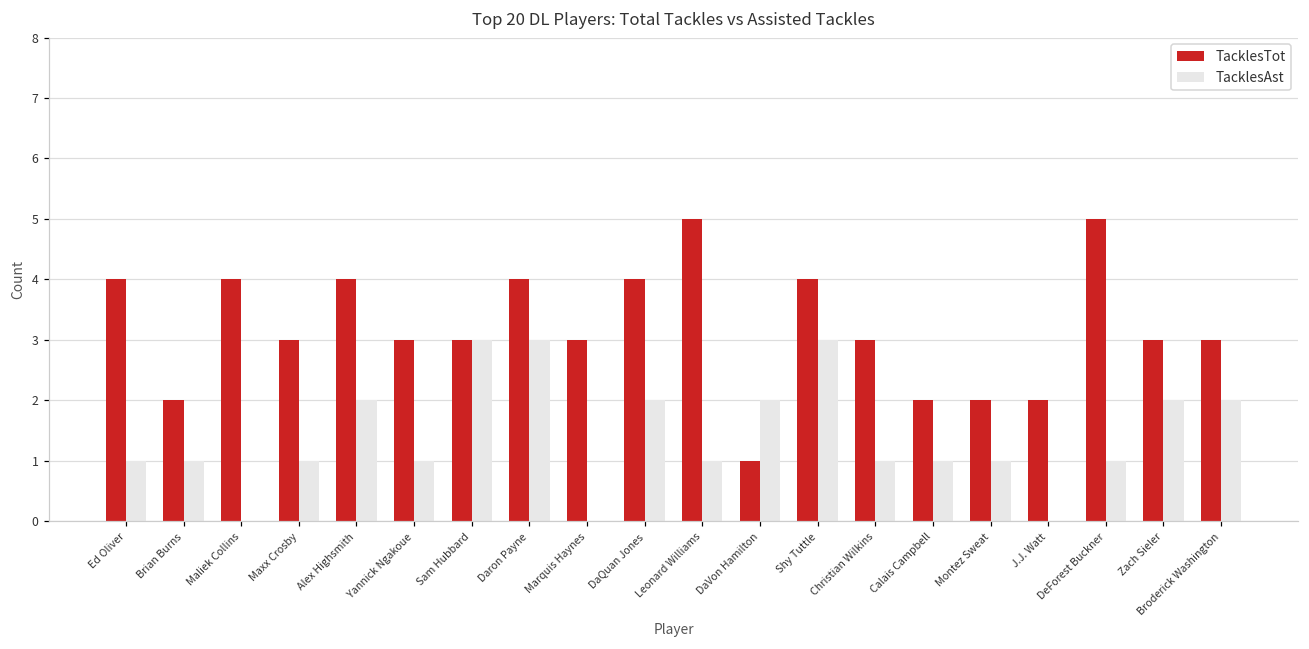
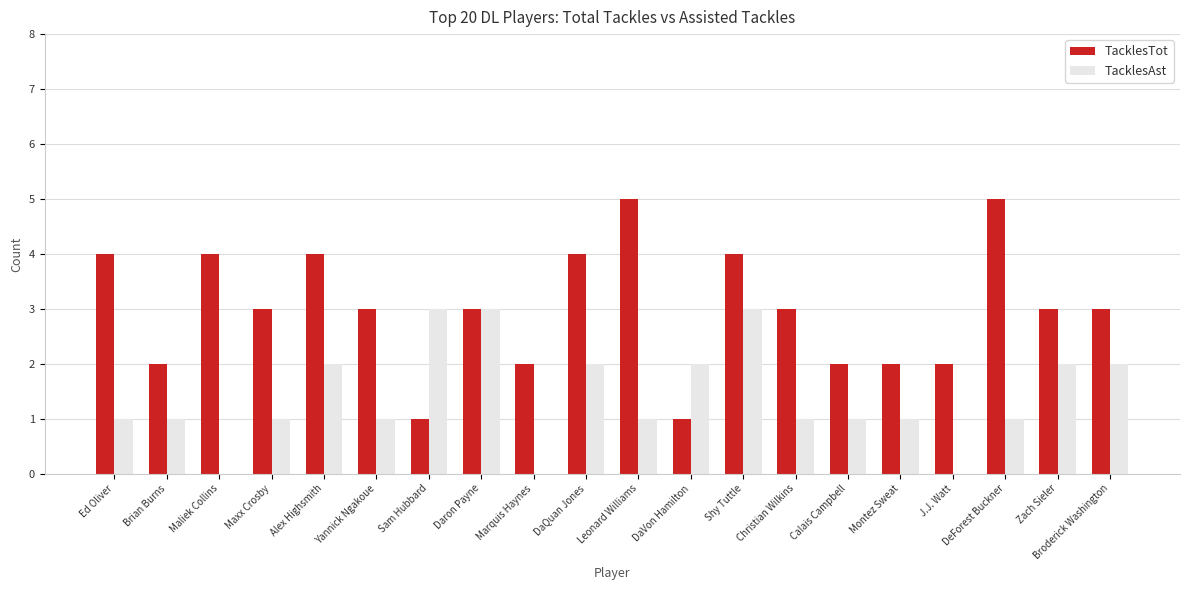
  {
    "TacklesTot": {
      "Ed Oliver": 4,
      "Brian Burns": 2,
      "Maliek Collins": 4,
      "Maxx Crosby": 3,
      "Alex Highsmith": 4,
      "Yannick Ngakoue": 3,
-     "Sam Hubbard": 3,
-     "Daron Payne": 4,
-     "Marquis Haynes": 3,
+     "Sam Hubbard": 1,
+     "Daron Payne": 3,
+     "Marquis Haynes": 2,
      "DaQuan Jones": 4,
      "Leonard Williams": 5,
      "DaVon Hamilton": 1,
      "Shy Tuttle": 4,
      "Christian Wilkins": 3,
      "Calais Campbell": 2,
      "Montez Sweat": 2,
      "J.J. Watt": 2,
      "DeForest Buckner": 5,
      "Zach Sieler": 3,
      "Broderick Washington": 3
    },
    "TacklesAst": {
      "Ed Oliver": 1,
      "Brian Burns": 1,
      "Maliek Collins": 0,
      "Maxx Crosby": 1,
      "Alex Highsmith": 2,
      "Yannick Ngakoue": 1,
      "Sam Hubbard": 3,
      "Daron Payne": 3,
      "Marquis Haynes": 0,
      "DaQuan Jones": 2,
      "Leonard Williams": 1,
      "DaVon Hamilton": 2,
      "Shy Tuttle": 3,
      "Christian Wilkins": 1,
      "Calais Campbell": 1,
      "Montez Sweat": 1,
      "J.J. Watt": 0,
      "DeForest Buckner": 1,
      "Zach Sieler": 2,
      "Broderick Washington": 2
    }
  }
